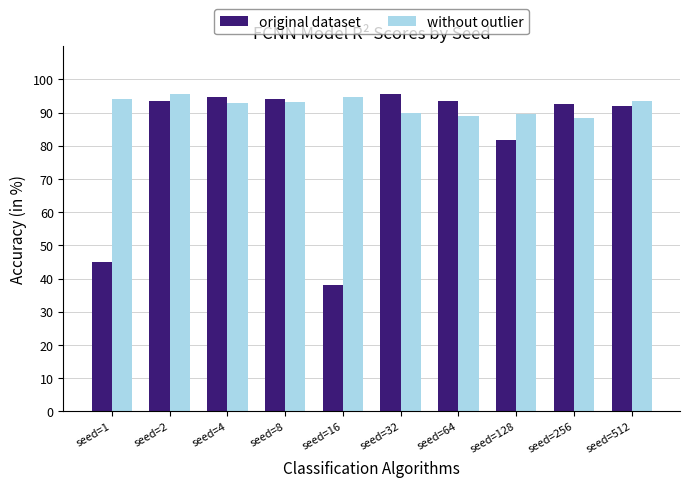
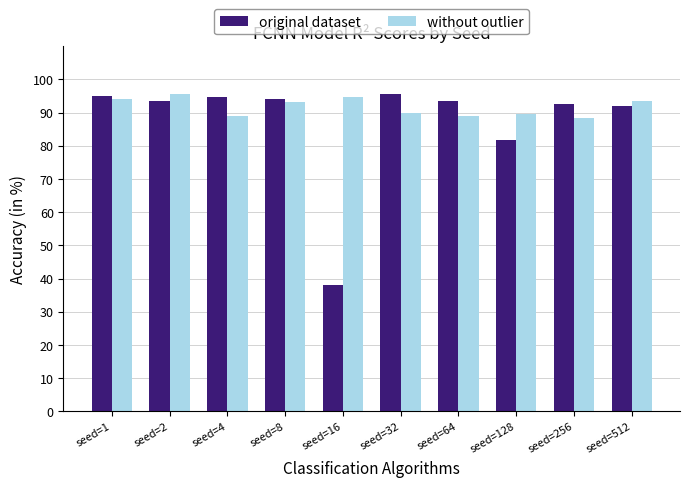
  {
    "original dataset": {
-     "seed=1": 45,
+     "seed=1": 95,
      "seed=2": 93,
      "seed=4": 95,
      "seed=8": 94,
      "seed=16": 38,
      "seed=32": 95,
      "seed=64": 93,
      "seed=128": 82,
      "seed=256": 93,
      "seed=512": 92
    },
    "without outlier": {
      "seed=1": 94,
      "seed=2": 96,
-     "seed=4": 93,
+     "seed=4": 89,
      "seed=8": 93,
      "seed=16": 95,
      "seed=32": 90,
      "seed=64": 89,
      "seed=128": 89,
      "seed=256": 88,
      "seed=512": 94
    }
  }
